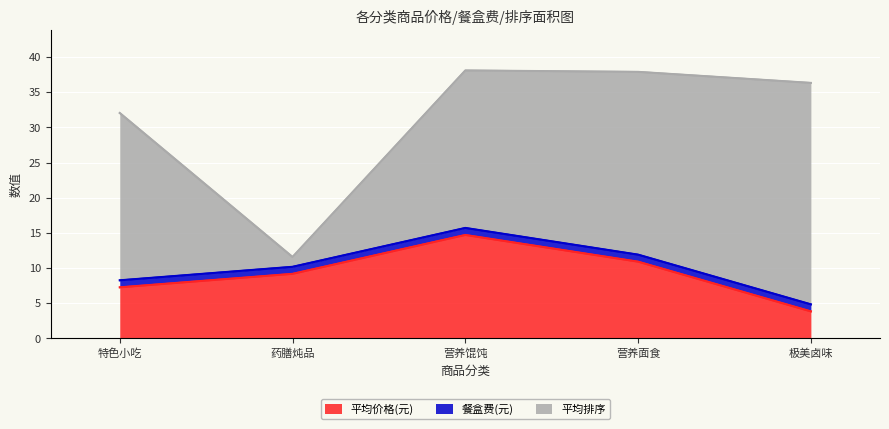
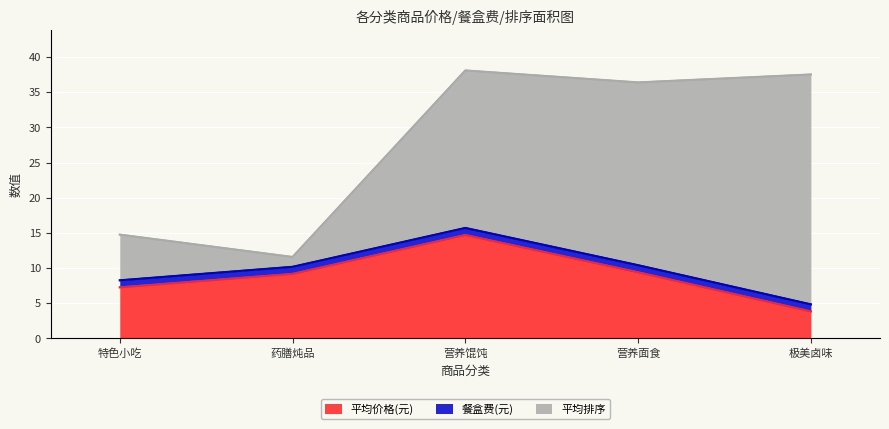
  {
    "平均价格(元)": {
      "特色小吃": 7,
      "药膳炖品": 9,
      "营养馄饨": 15,
-     "营养面食": 11,
+     "营养面食": 9,
      "极美卤味": 4
    },
    "餐盒费(元)": {
      "特色小吃": 1,
      "药膳炖品": 1,
      "营养馄饨": 1,
      "营养面食": 1,
      "极美卤味": 1
    },
    "平均排序": {
-     "特色小吃": 24,
+     "特色小吃": 7,
      "药膳炖品": 1,
      "营养馄饨": 22,
      "营养面食": 26,
-     "极美卤味": 32
+     "极美卤味": 33
    }
  }
